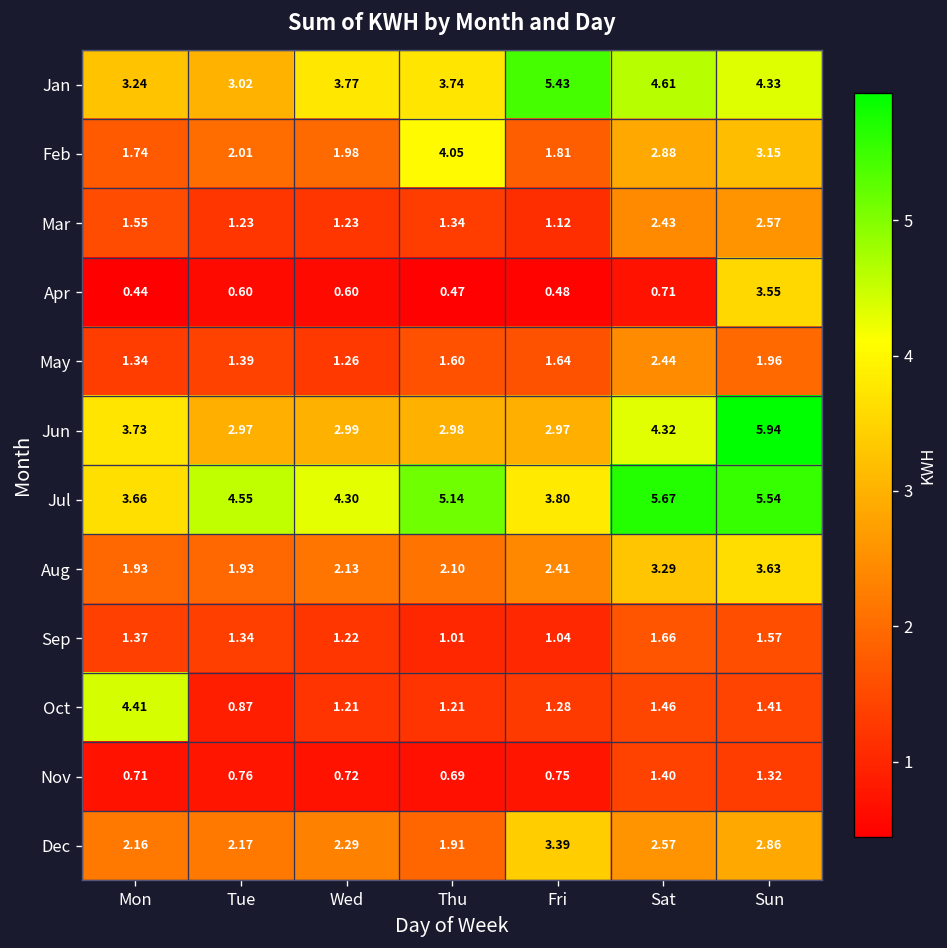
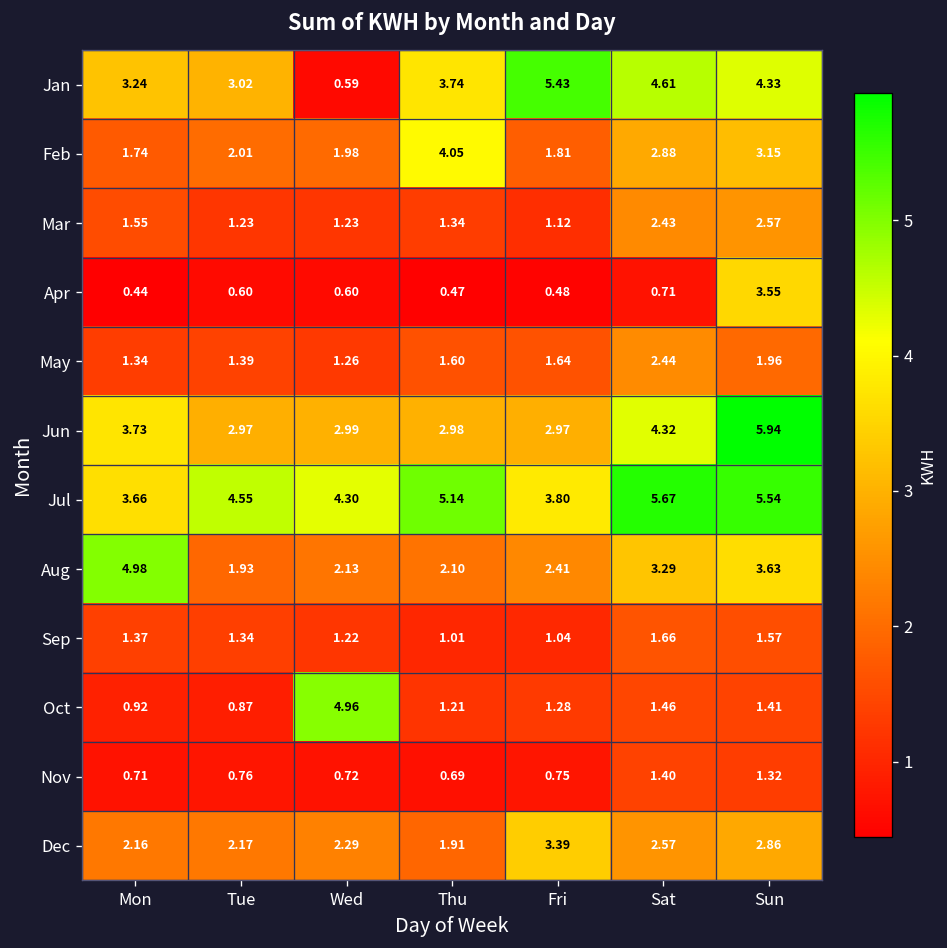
  {
    "Jan": {
      "Mon": 3.24,
      "Tue": 3.02,
-     "Wed": 3.77,
+     "Wed": 0.59,
      "Thu": 3.74,
      "Fri": 5.43,
      "Sat": 4.61,
      "Sun": 4.33
    },
    "Feb": {
      "Mon": 1.74,
      "Tue": 2.01,
      "Wed": 1.98,
      "Thu": 4.05,
      "Fri": 1.81,
      "Sat": 2.88,
      "Sun": 3.15
    },
    "Mar": {
      "Mon": 1.55,
      "Tue": 1.23,
      "Wed": 1.23,
      "Thu": 1.34,
      "Fri": 1.12,
      "Sat": 2.43,
      "Sun": 2.57
    },
    "Apr": {
      "Mon": 0.44,
      "Tue": 0.60,
      "Wed": 0.60,
      "Thu": 0.47,
      "Fri": 0.48,
      "Sat": 0.71,
      "Sun": 3.55
    },
    "May": {
      "Mon": 1.34,
      "Tue": 1.39,
      "Wed": 1.26,
      "Thu": 1.60,
      "Fri": 1.64,
      "Sat": 2.44,
      "Sun": 1.96
    },
    "Jun": {
      "Mon": 3.73,
      "Tue": 2.97,
      "Wed": 2.99,
      "Thu": 2.98,
      "Fri": 2.97,
      "Sat": 4.32,
      "Sun": 5.94
    },
    "Jul": {
      "Mon": 3.66,
      "Tue": 4.55,
      "Wed": 4.30,
      "Thu": 5.14,
      "Fri": 3.80,
      "Sat": 5.67,
      "Sun": 5.54
    },
    "Aug": {
-     "Mon": 1.93,
+     "Mon": 4.98,
      "Tue": 1.93,
      "Wed": 2.13,
      "Thu": 2.10,
      "Fri": 2.41,
      "Sat": 3.29,
      "Sun": 3.63
    },
    "Sep": {
      "Mon": 1.37,
      "Tue": 1.34,
      "Wed": 1.22,
      "Thu": 1.01,
      "Fri": 1.04,
      "Sat": 1.66,
      "Sun": 1.57
    },
    "Oct": {
-     "Mon": 4.41,
+     "Mon": 0.92,
      "Tue": 0.87,
-     "Wed": 1.21,
+     "Wed": 4.96,
      "Thu": 1.21,
      "Fri": 1.28,
      "Sat": 1.46,
      "Sun": 1.41
    },
    "Nov": {
      "Mon": 0.71,
      "Tue": 0.76,
      "Wed": 0.72,
      "Thu": 0.69,
      "Fri": 0.75,
      "Sat": 1.40,
      "Sun": 1.32
    },
    "Dec": {
      "Mon": 2.16,
      "Tue": 2.17,
      "Wed": 2.29,
      "Thu": 1.91,
      "Fri": 3.39,
      "Sat": 2.57,
      "Sun": 2.86
    }
  }
